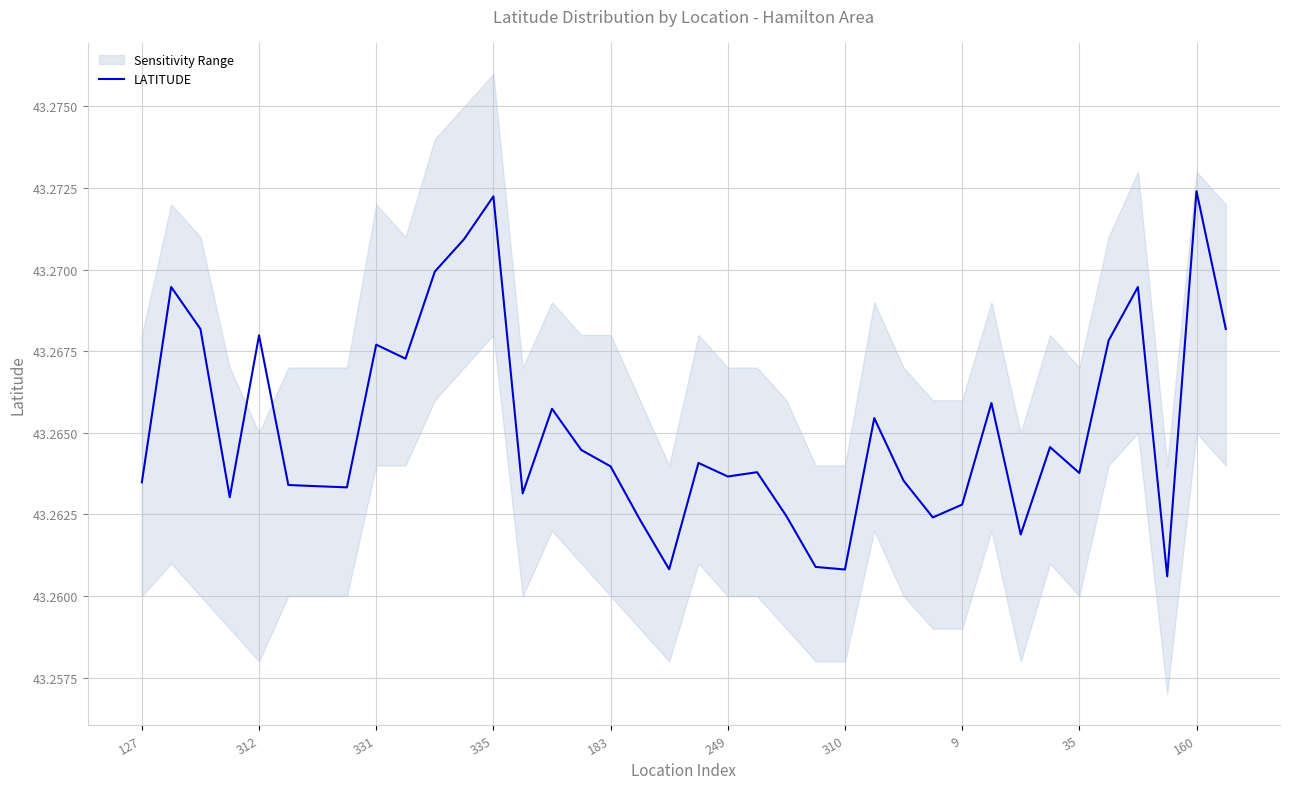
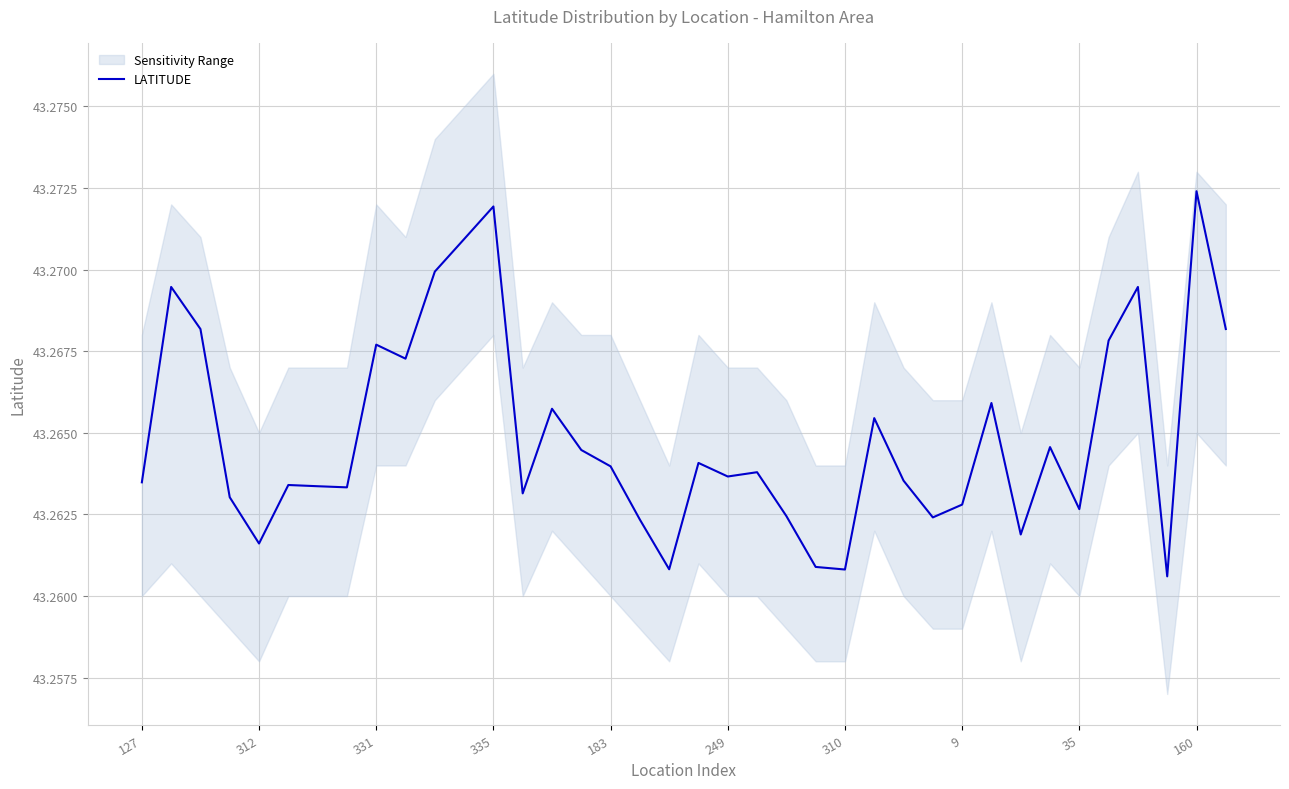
  {
    "LATITUDE": {
      "127": 43.2635,
-     "312": 43.2680,
+     "312": 43.2616,
      "331": 43.2677,
-     "335": 43.2722,
+     "335": 43.2719,
      "183": 43.2640,
      "249": 43.2637,
      "310": 43.2608,
      "9": 43.2628,
-     "35": 43.2638,
+     "35": 43.2627,
      "160": 43.2724
    }
  }
